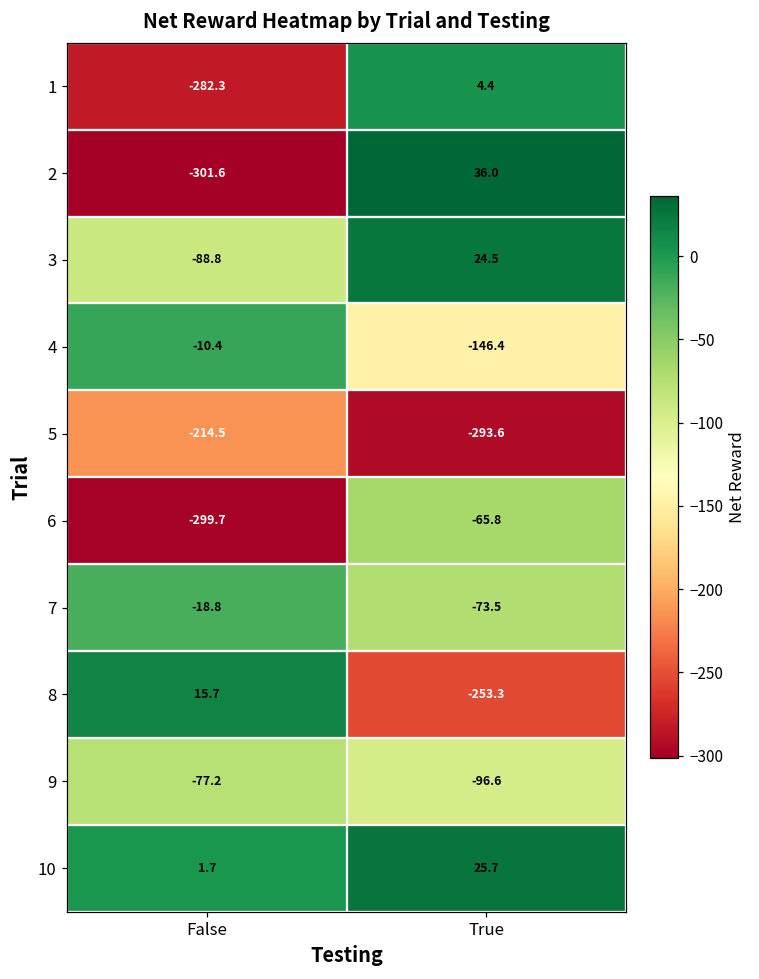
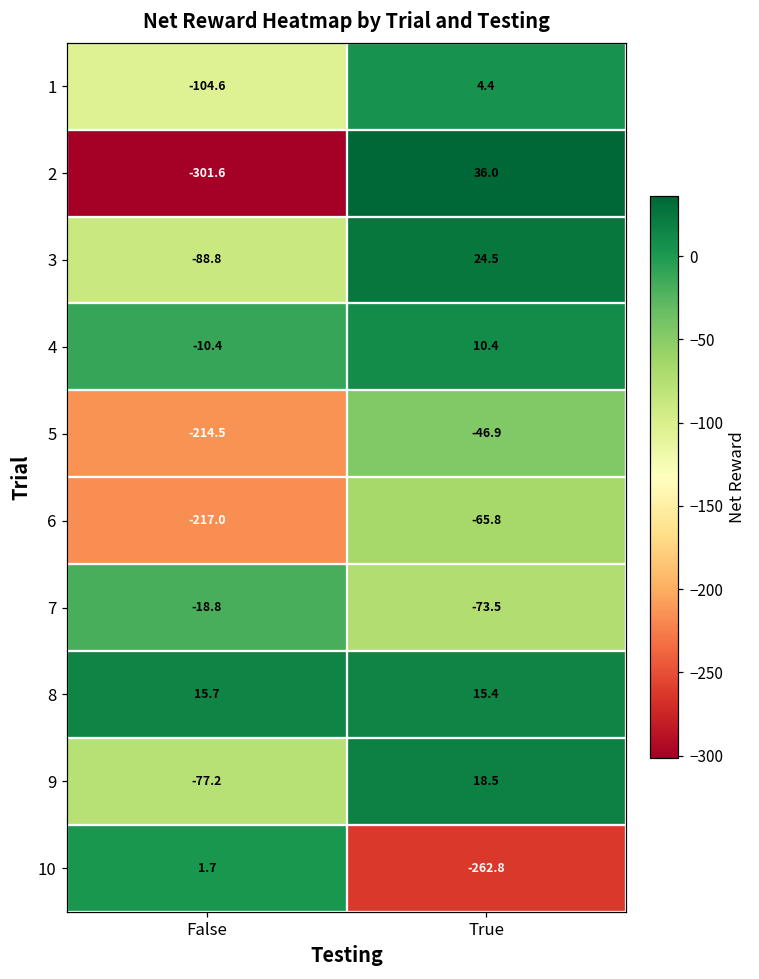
  {
    "1": {
-     "False": -282.3,
+     "False": -104.6,
      "True": 4.4
    },
    "2": {
      "False": -301.6,
      "True": 36.0
    },
    "3": {
      "False": -88.8,
      "True": 24.5
    },
    "4": {
      "False": -10.4,
-     "True": -146.4
+     "True": 10.4
    },
    "5": {
      "False": -214.5,
-     "True": -293.6
+     "True": -46.9
    },
    "6": {
-     "False": -299.7,
+     "False": -217.0,
      "True": -65.8
    },
    "7": {
      "False": -18.8,
      "True": -73.5
    },
    "8": {
      "False": 15.7,
-     "True": -253.3
+     "True": 15.4
    },
    "9": {
      "False": -77.2,
-     "True": -96.6
+     "True": 18.5
    },
    "10": {
      "False": 1.7,
-     "True": 25.7
+     "True": -262.8
    }
  }
